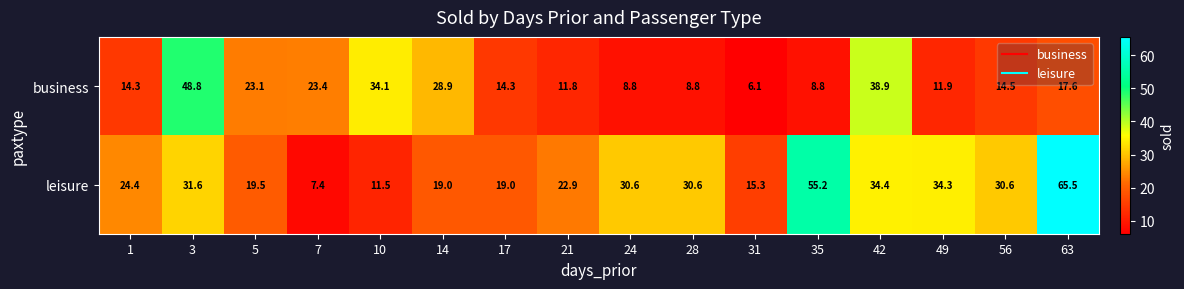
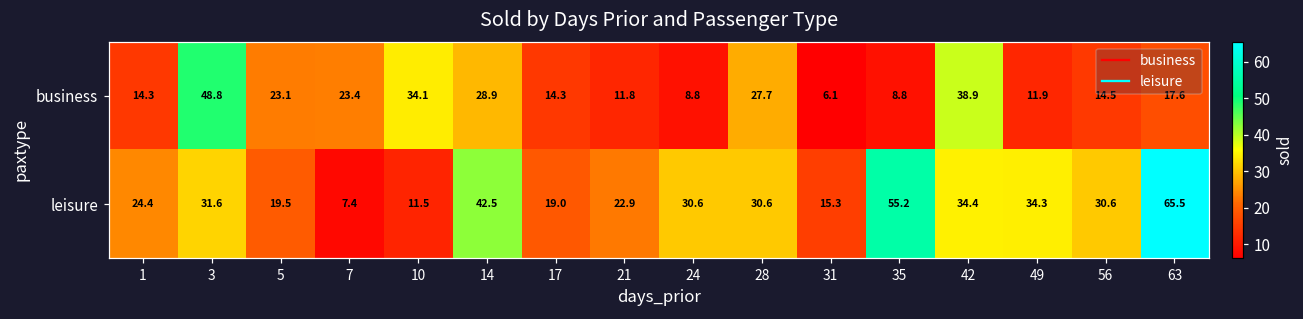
  {
    "business": {
      "1": 14.3,
      "3": 48.8,
      "5": 23.1,
      "7": 23.4,
      "10": 34.1,
      "14": 28.9,
      "17": 14.3,
      "21": 11.8,
      "24": 8.8,
-     "28": 8.8,
+     "28": 27.7,
      "31": 6.1,
      "35": 8.8,
      "42": 38.9,
      "49": 11.9
    },
    "leisure": {
      "1": 24.4,
      "3": 31.6,
      "5": 19.5,
      "7": 7.4,
      "10": 11.5,
-     "14": 19.0,
+     "14": 42.5,
      "17": 19.0,
      "21": 22.9,
      "24": 30.6,
      "28": 30.6,
      "31": 15.3,
      "35": 55.2,
      "42": 34.4,
      "49": 34.3,
      "56": 30.6,
      "63": 65.5
    }
  }
